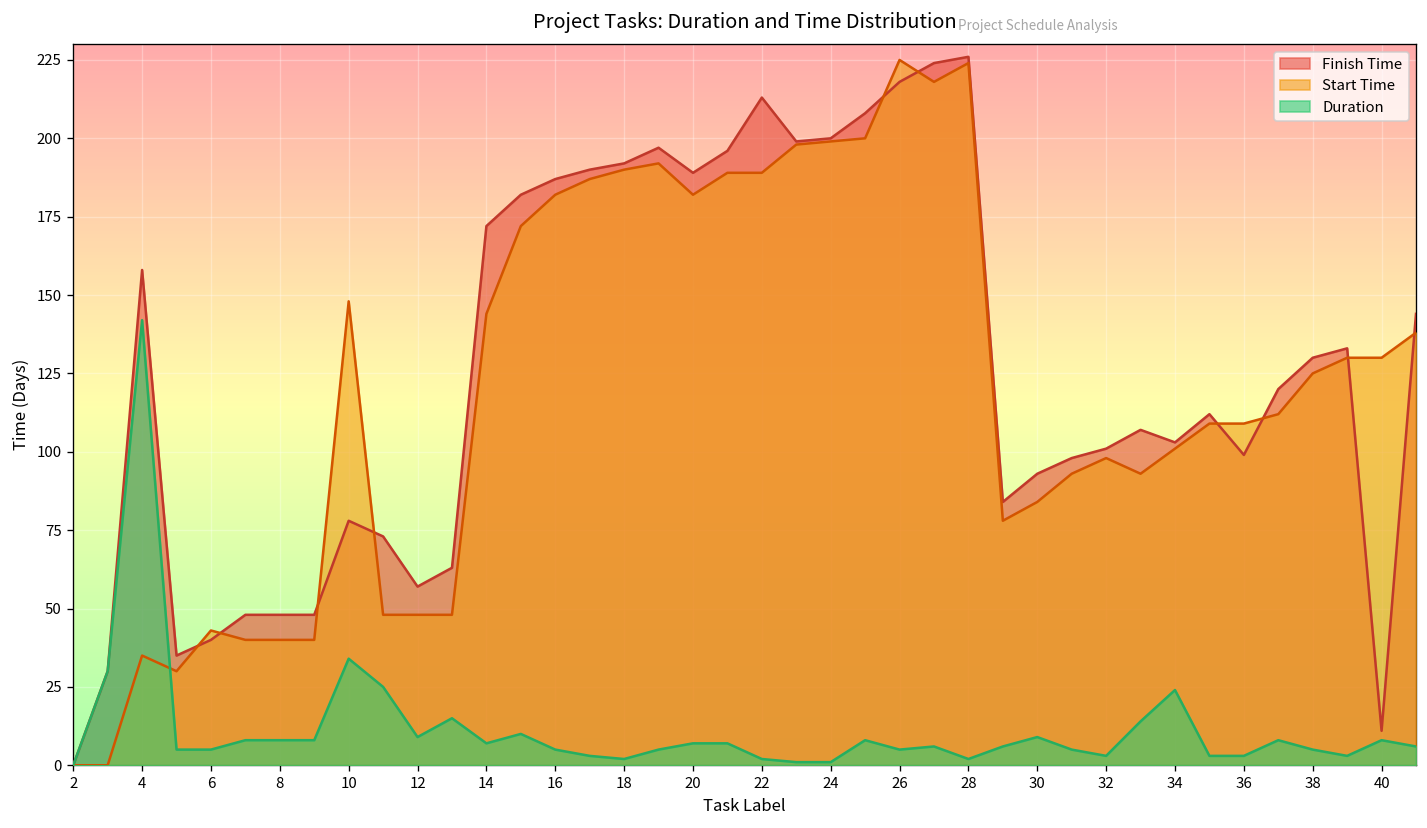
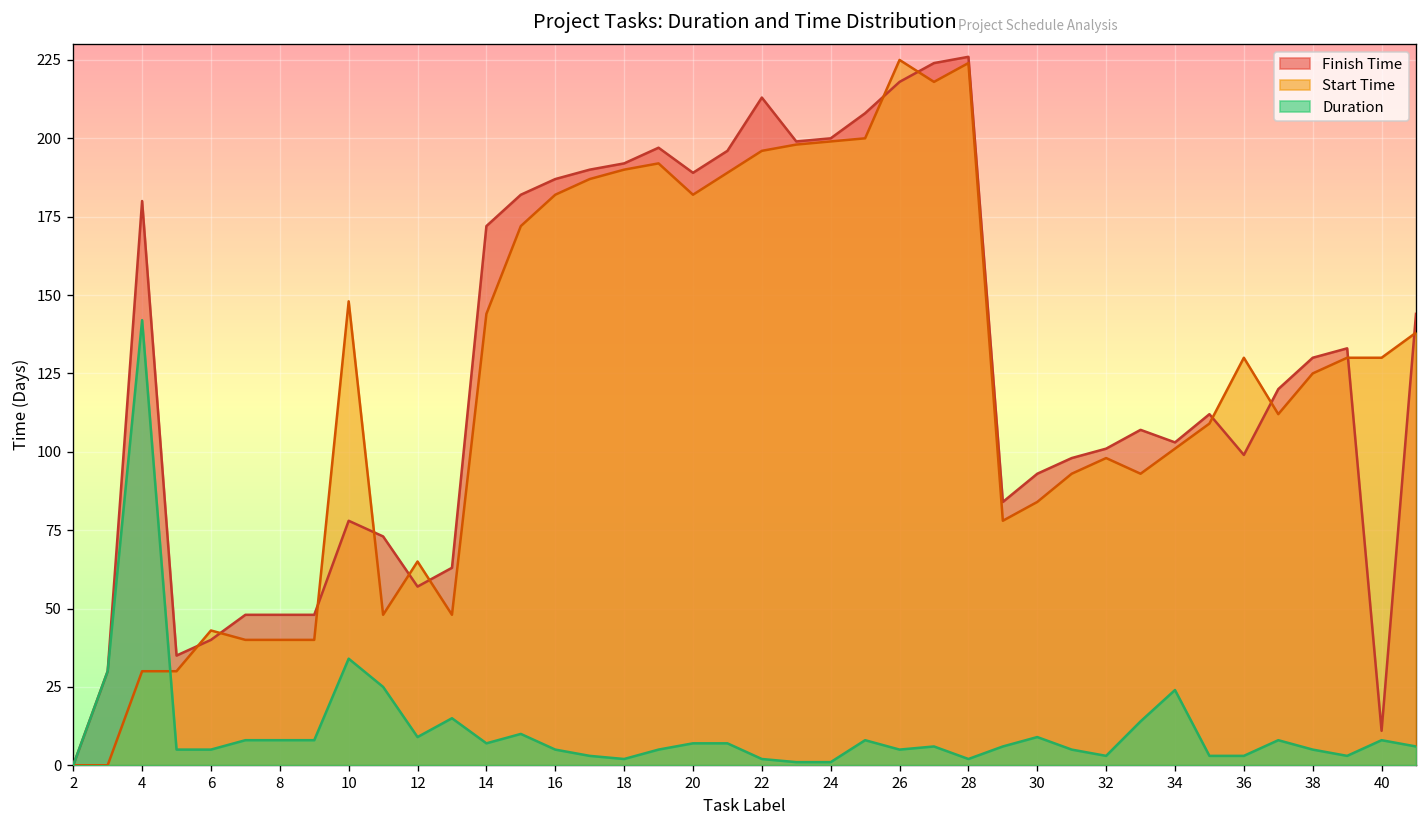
  {
    "Finish Time": {
-     "4": 158,
+     "4": 180,
      "6": 40,
      "8": 48,
      "10": 78,
      "12": 57,
      "14": 172,
      "16": 187,
      "18": 192,
      "20": 189,
      "22": 213,
      "24": 200,
      "26": 218,
      "28": 226,
      "30": 93,
      "32": 101,
      "34": 103,
      "36": 99,
      "38": 130,
      "40": 11
    },
    "Start Time": {
-     "4": 35,
+     "4": 30,
      "6": 43,
      "8": 40,
      "10": 148,
-     "12": 48,
+     "12": 65,
      "14": 144,
      "16": 182,
      "18": 190,
      "20": 182,
-     "22": 189,
+     "22": 196,
      "24": 199,
      "26": 225,
      "28": 224,
      "30": 84,
      "32": 98,
      "34": 101,
-     "36": 109,
+     "36": 130,
      "38": 125,
      "40": 130
    },
    "Duration": {
      "4": 142,
      "6": 5,
      "8": 8,
      "10": 34,
      "12": 9,
      "14": 7,
      "16": 5,
      "18": 2,
      "20": 7,
      "22": 2,
      "24": 1,
      "26": 5,
      "28": 2,
      "30": 9,
      "32": 3,
      "34": 24,
      "36": 3,
      "38": 5,
      "40": 8
    }
  }
